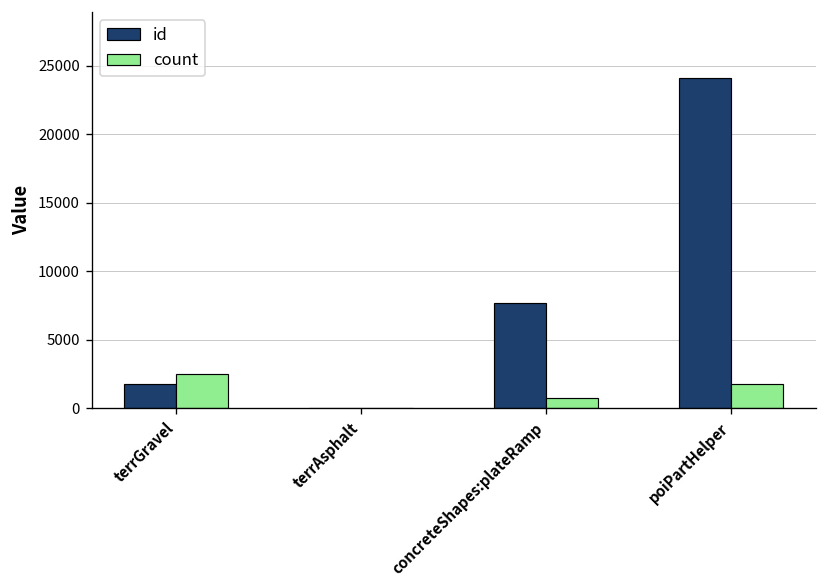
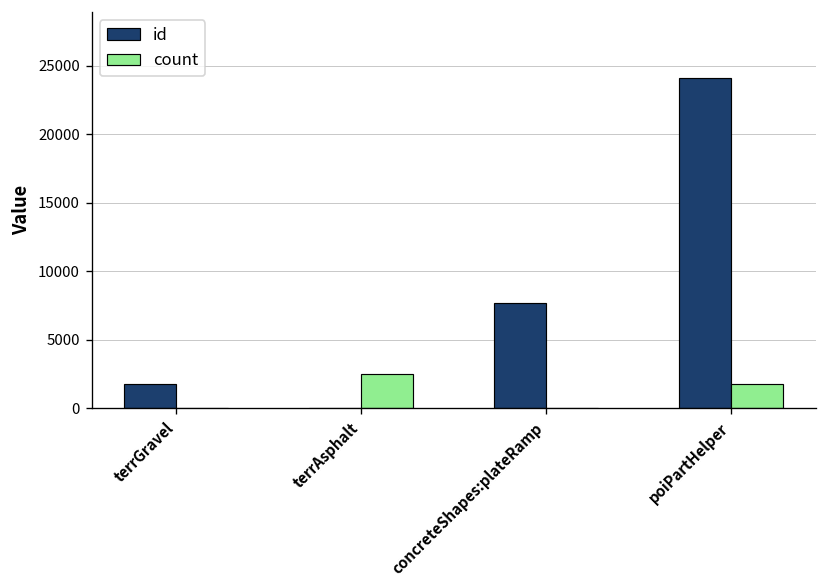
  {
    "id": {
      "terrGravel": 1800,
      "concreteShapes:plateRamp": 7700,
      "poiPartHelper": 24100
    },
    "count": {
-     "terrGravel": 2500,
-     "terrAsphalt": 0,
-     "concreteShapes:plateRamp": 800,
+     "terrGravel": 0,
+     "terrAsphalt": 2500,
+     "concreteShapes:plateRamp": 0,
      "poiPartHelper": 1800
    }
  }
